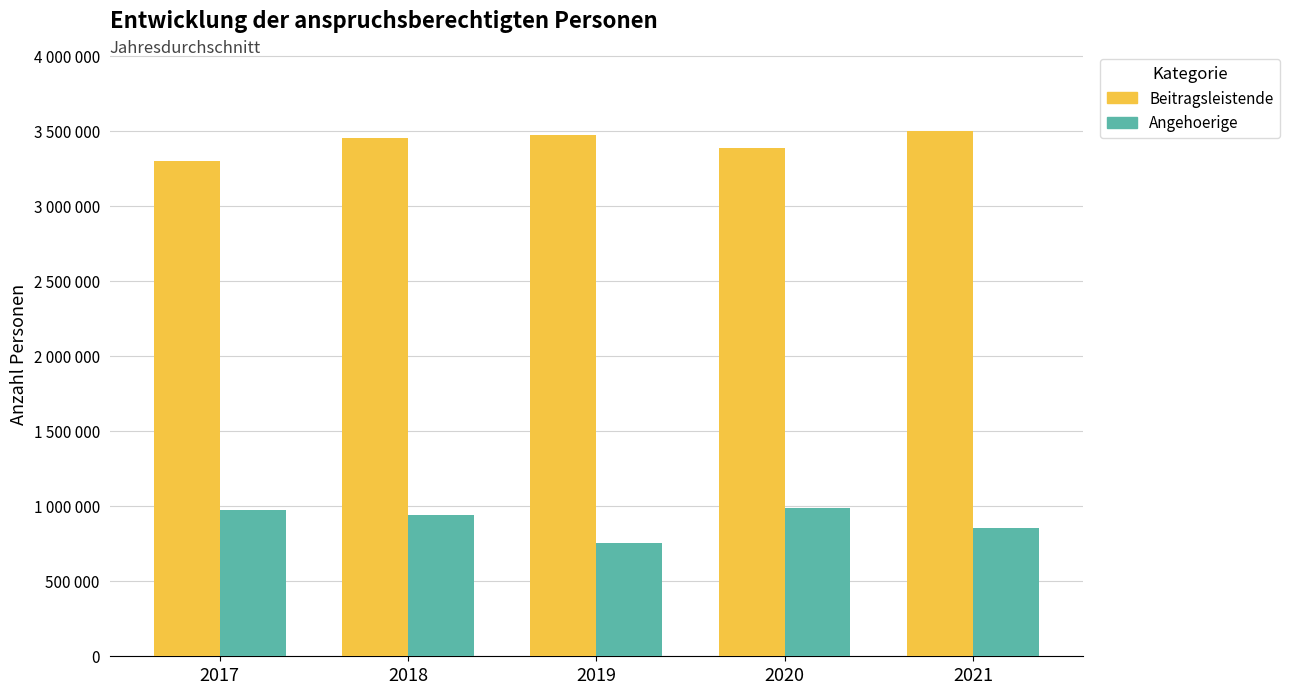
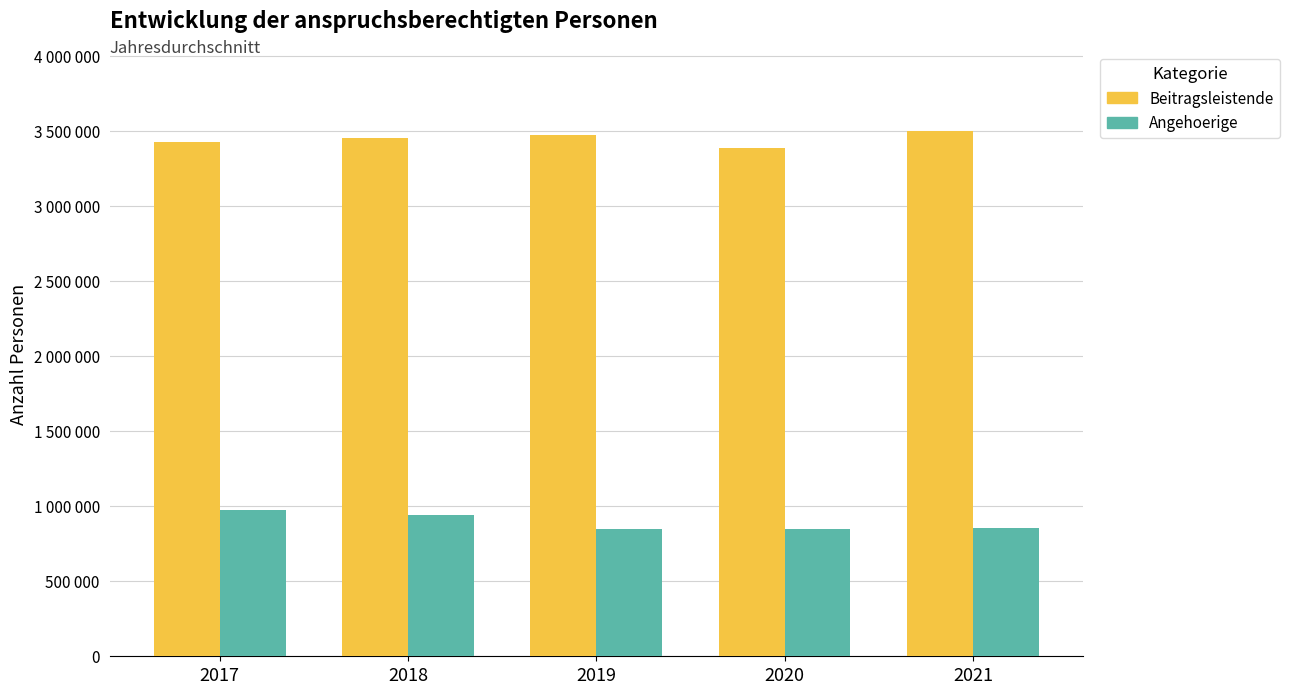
  {
    "Beitragsleistende": {
-     "2017": 3300000,
+     "2017": 3430000,
      "2018": 3450000,
      "2019": 3480000,
      "2020": 3390000,
      "2021": 3510000
    },
    "Angehoerige": {
      "2017": 980000,
      "2018": 940000,
-     "2019": 750000,
-     "2020": 990000,
+     "2019": 850000,
+     "2020": 850000,
      "2021": 850000
    }
  }
